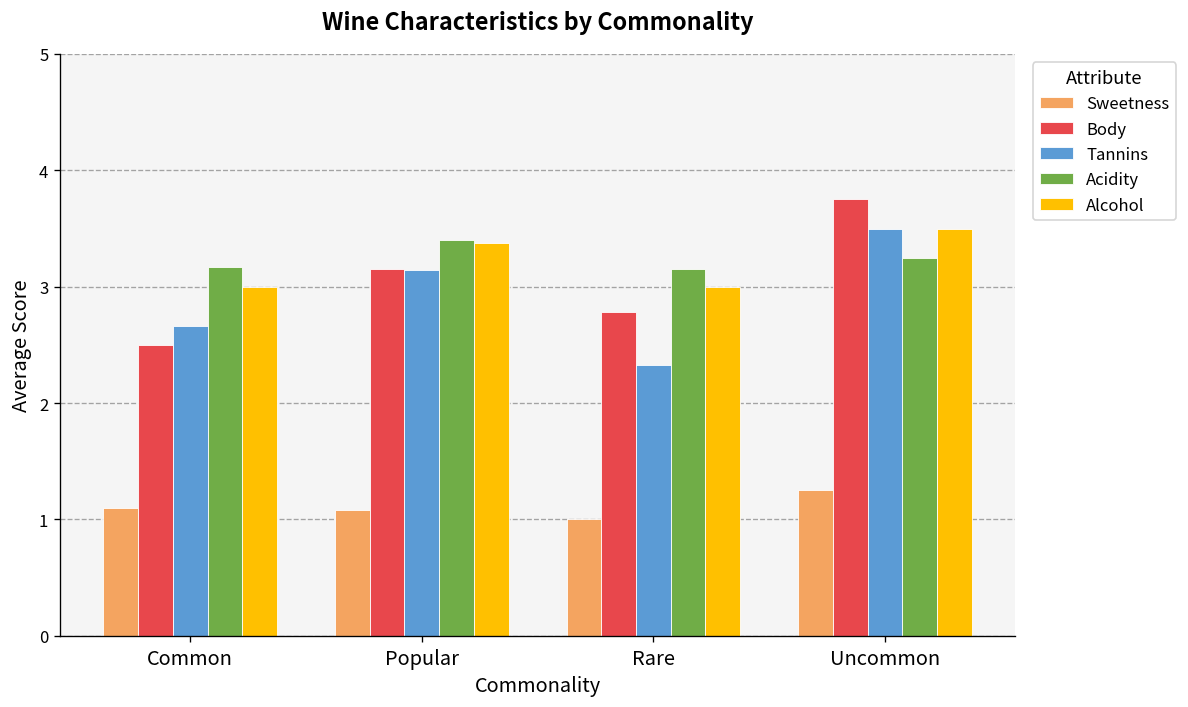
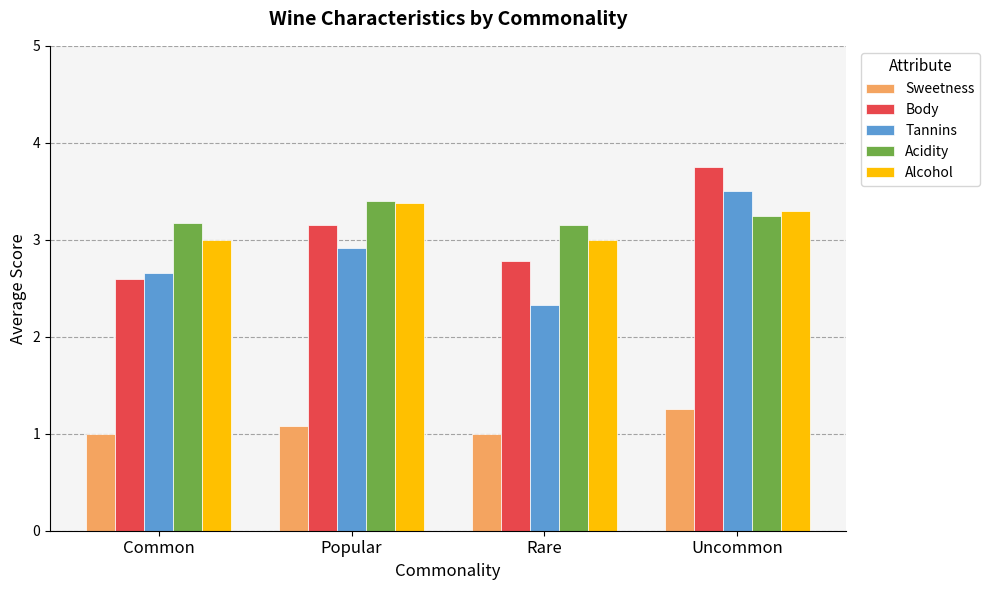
  {
    "Sweetness": {
-     "Common": 1.1,
+     "Common": 1.0,
      "Popular": 1.1,
      "Rare": 1.0,
      "Uncommon": 1.3
    },
    "Body": {
-     "Common": 2.5,
+     "Common": 2.6,
      "Popular": 3.2,
      "Rare": 2.8,
      "Uncommon": 3.8
    },
    "Tannins": {
      "Common": 2.7,
-     "Popular": 3.1,
+     "Popular": 2.9,
      "Rare": 2.3,
      "Uncommon": 3.5
    },
    "Acidity": {
      "Common": 3.2,
      "Popular": 3.4,
      "Rare": 3.2,
      "Uncommon": 3.3
    },
    "Alcohol": {
      "Common": 3.0,
      "Popular": 3.4,
      "Rare": 3.0,
-     "Uncommon": 3.5
+     "Uncommon": 3.3
    }
  }
